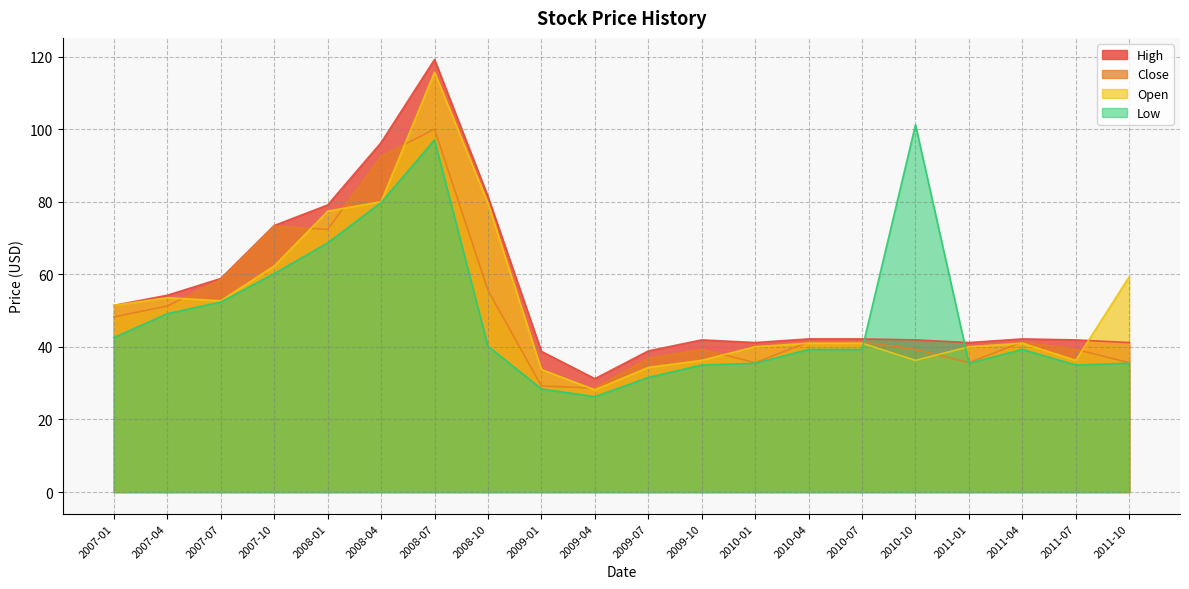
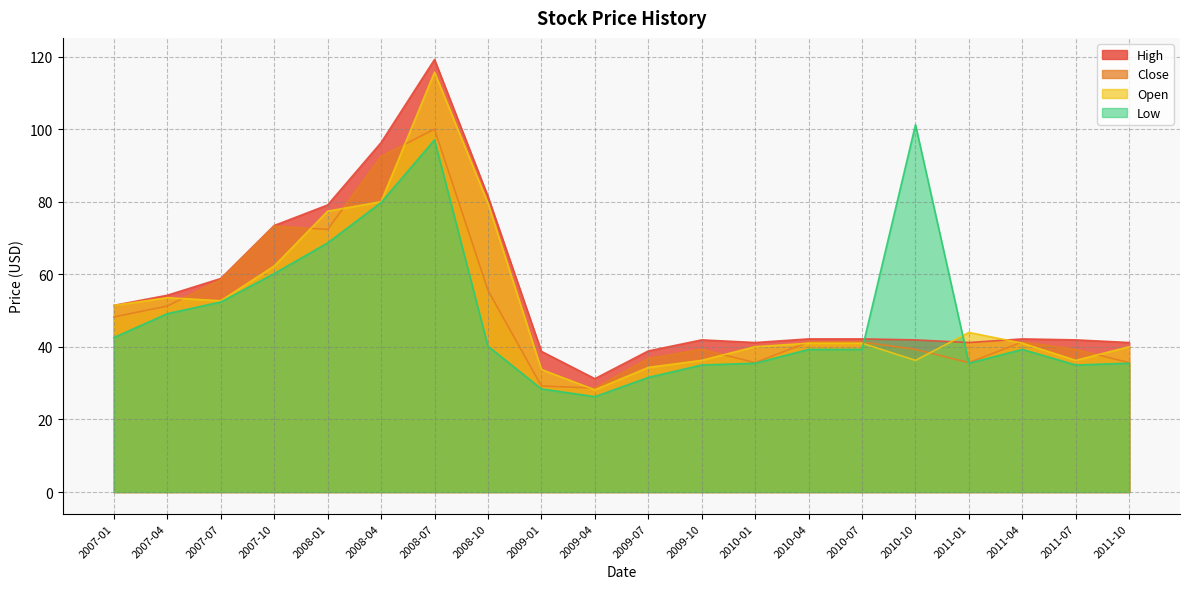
  {
    "Open": {
      "2007-10": 62,
      "2008-01": 77,
      "2008-07": 116,
      "2008-10": 80,
      "2009-01": 34,
      "2009-07": 34,
      "2009-10": 36,
      "2010-01": 40,
      "2010-10": 36,
-     "2011-01": 40,
+     "2011-01": 44,
      "2011-07": 36,
-     "2011-10": 59
+     "2011-10": 40
    },
    "Low": {
      "2007-01": 43,
      "2007-04": 49,
      "2007-10": 60,
      "2008-01": 69,
      "2008-07": 97,
      "2008-10": 40,
      "2009-01": 28,
      "2009-04": 26,
      "2009-07": 32,
      "2009-10": 35,
      "2010-04": 39,
      "2010-07": 39,
      "2010-10": 101,
      "2011-04": 39,
      "2011-07": 35
    }
  }
